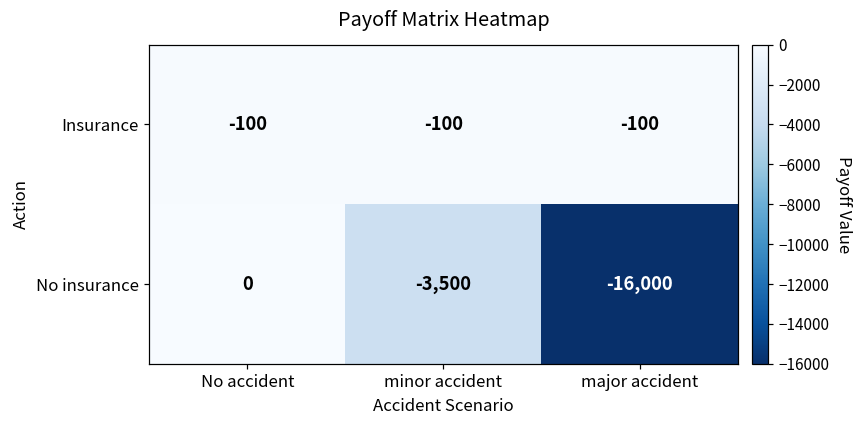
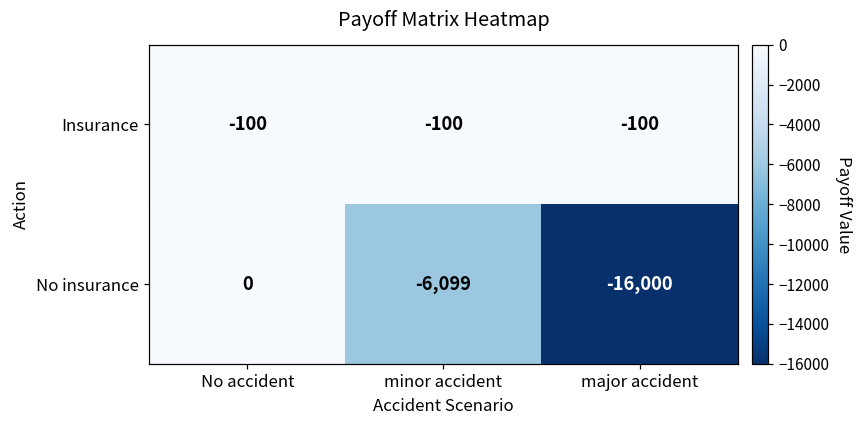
  {
    "Insurance": {
      "No accident": "-100",
      "minor accident": "-100",
      "major accident": "-100"
    },
    "No insurance": {
      "No accident": "0",
-     "minor accident": "-3,500",
+     "minor accident": "-6,099",
      "major accident": "-16,000"
    }
  }
